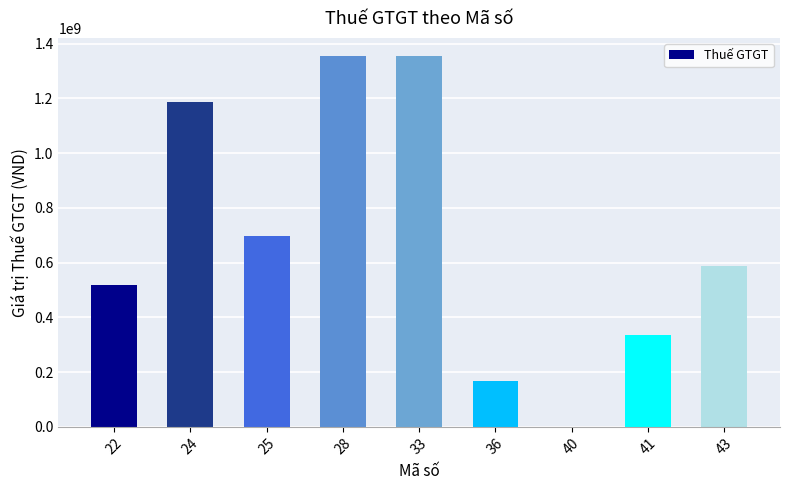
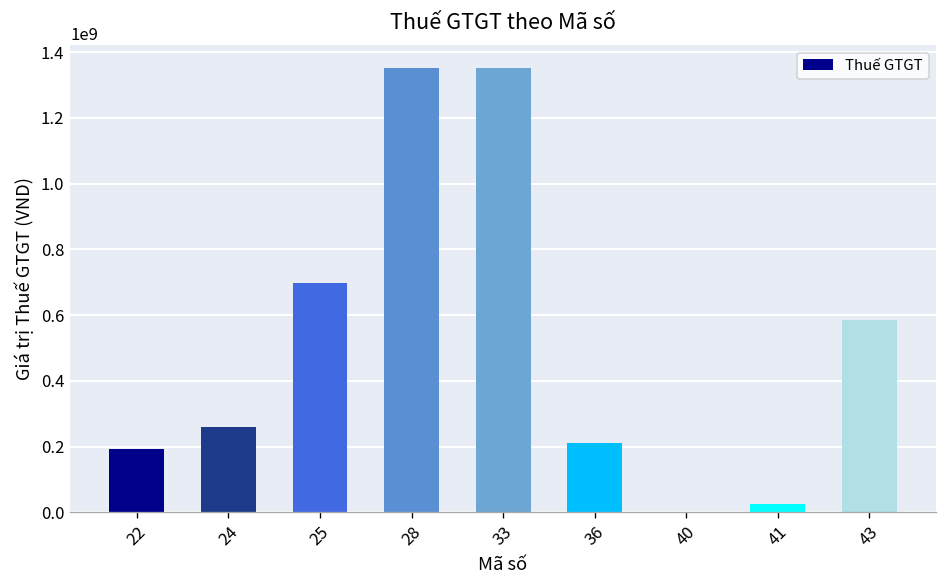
  {
-   "22": 520000000,
-   "24": 1190000000,
+   "22": 190000000,
+   "24": 260000000,
    "25": 700000000,
    "28": 1350000000,
    "33": 1350000000,
-   "36": 170000000,
+   "36": 210000000,
    "40": 0,
-   "41": 330000000,
+   "41": 30000000,
    "43": 590000000
  }
